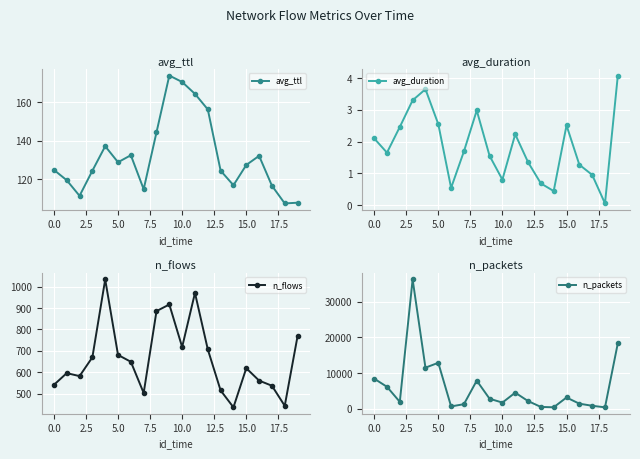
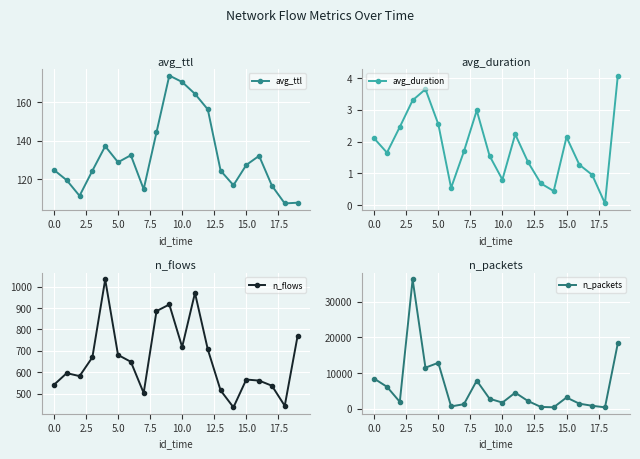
  {
    "avg_ttl": {
      "0.0": 125,
      "5.0": 129,
      "10.0": 170,
      "15.0": 127
    },
    "avg_duration": {
      "0.0": 2.1,
      "5.0": 2.6,
      "10.0": 0.8,
-     "15.0": 2.5
+     "15.0": 2.1
    },
    "n_flows": {
      "0.0": 540,
      "5.0": 680,
      "10.0": 720,
-     "15.0": 620
+     "15.0": 570
    },
    "n_packets": {
      "0.0": 8000,
      "5.0": 13000,
      "10.0": 2000,
      "15.0": 3000
    }
  }
